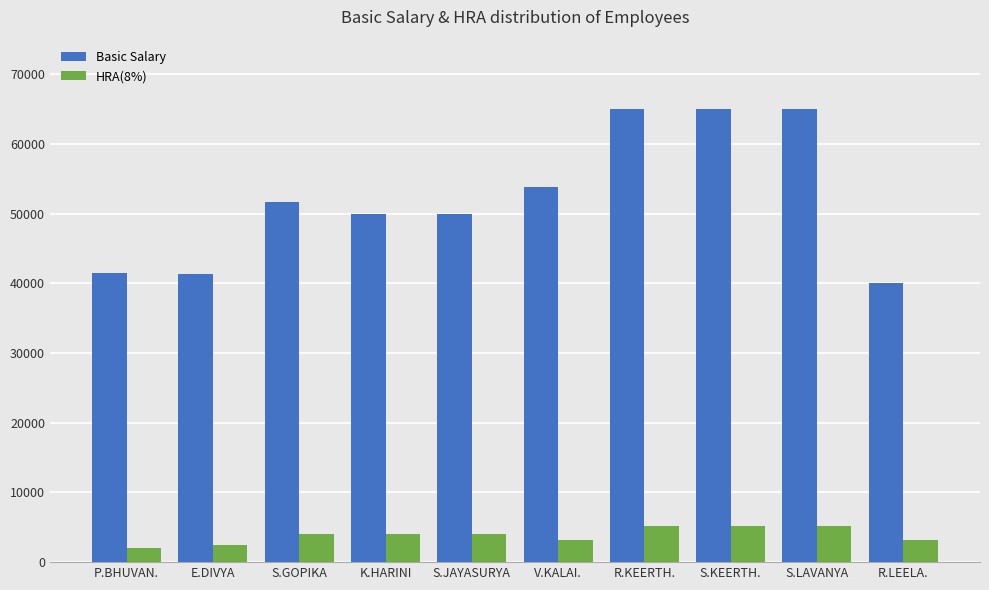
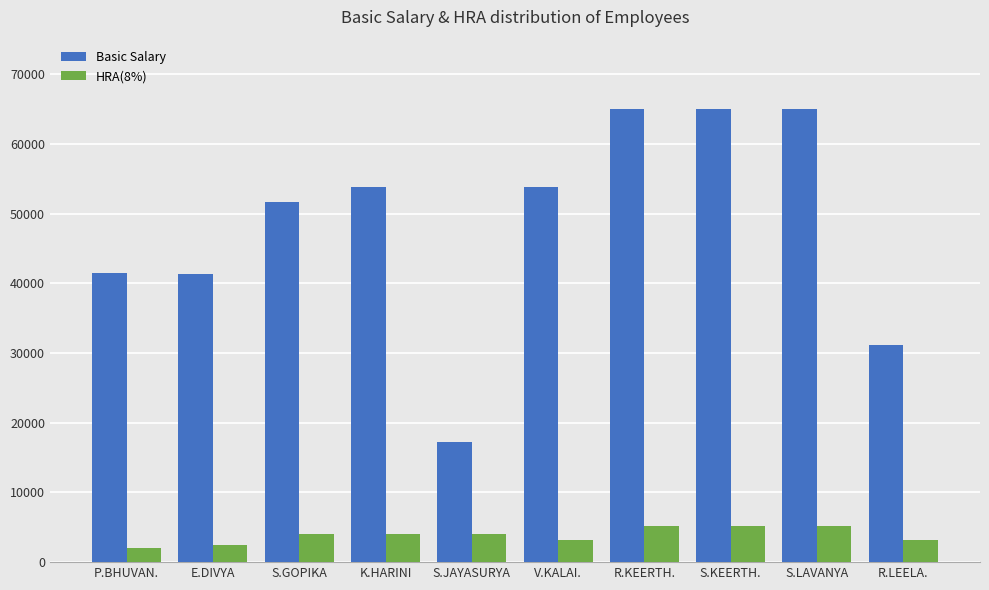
  {
    "Basic Salary": {
      "P.BHUVAN.": 42000,
      "E.DIVYA": 41000,
      "S.GOPIKA": 52000,
-     "K.HARINI": 50000,
-     "S.JAYASURYA": 50000,
+     "K.HARINI": 54000,
+     "S.JAYASURYA": 17000,
      "V.KALAI.": 54000,
      "R.KEERTH.": 65000,
      "S.KEERTH.": 65000,
      "S.LAVANYA": 65000,
-     "R.LEELA.": 40000
+     "R.LEELA.": 31000
    },
    "HRA(8%)": {
      "P.BHUVAN.": 2000,
      "E.DIVYA": 2000,
      "S.GOPIKA": 4000,
      "K.HARINI": 4000,
      "S.JAYASURYA": 4000,
      "V.KALAI.": 3000,
      "R.KEERTH.": 5000,
      "S.KEERTH.": 5000,
      "S.LAVANYA": 5000,
      "R.LEELA.": 3000
    }
  }
